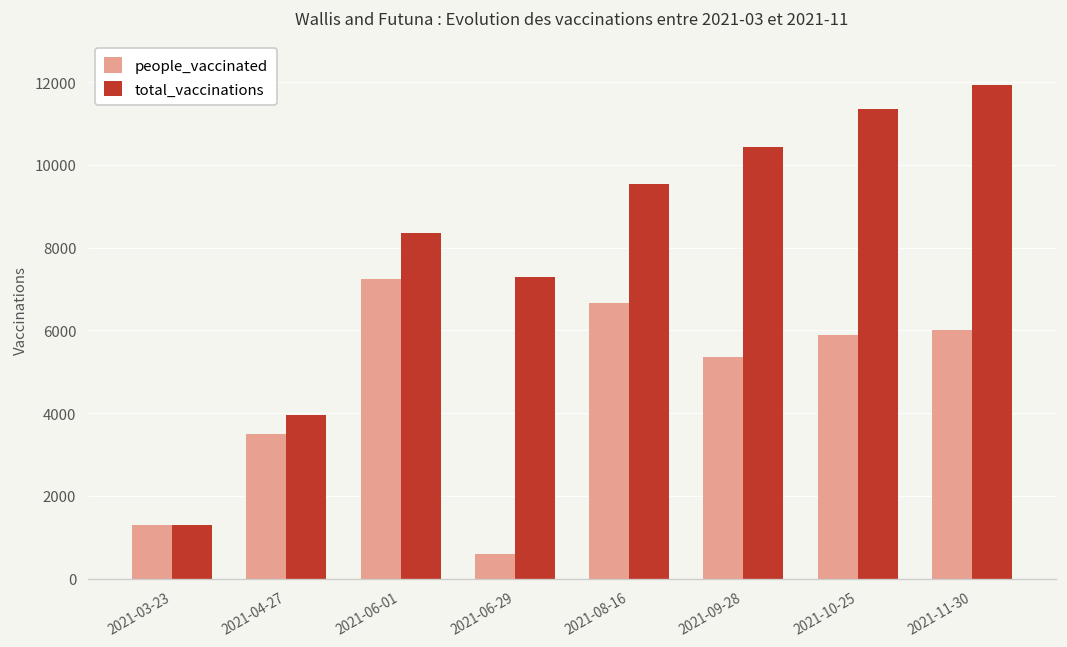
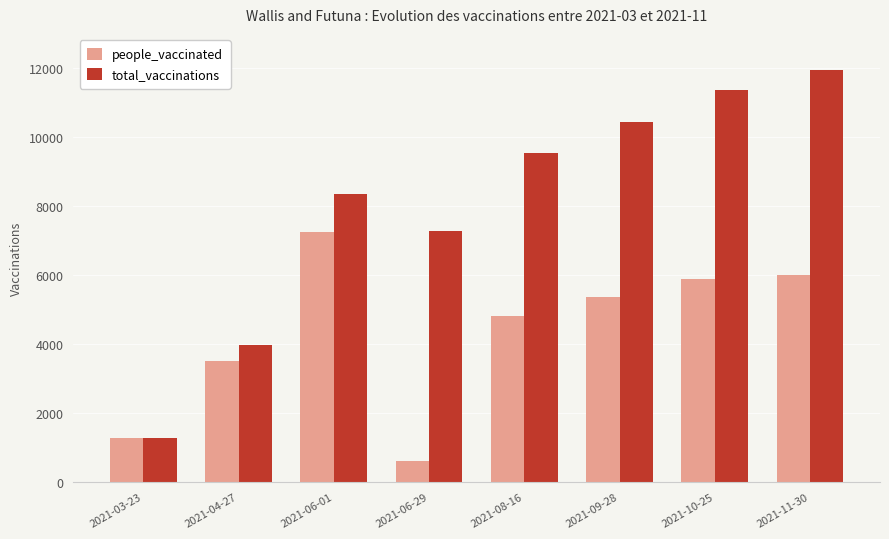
  {
    "people_vaccinated": {
      "2021-03-23": 1300,
      "2021-04-27": 3500,
      "2021-06-01": 7200,
      "2021-06-29": 600,
-     "2021-08-16": 6700,
+     "2021-08-16": 4800,
      "2021-09-28": 5400,
      "2021-10-25": 5900,
      "2021-11-30": 6000
    },
    "total_vaccinations": {
      "2021-03-23": 1300,
      "2021-04-27": 4000,
      "2021-06-01": 8400,
      "2021-06-29": 7300,
      "2021-08-16": 9500,
      "2021-09-28": 10400,
      "2021-10-25": 11400,
      "2021-11-30": 11900
    }
  }
